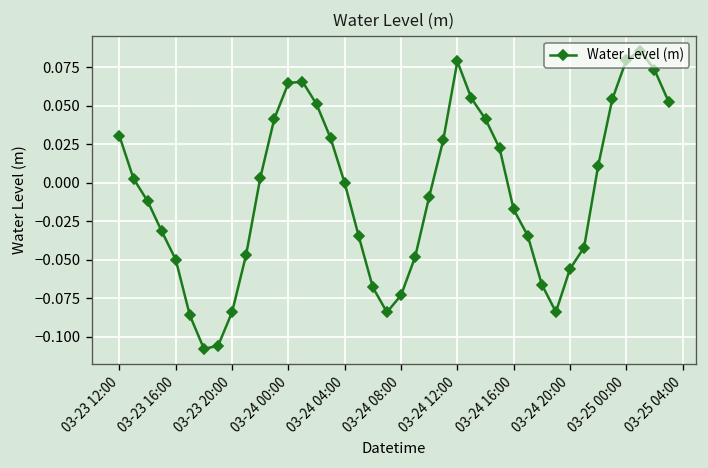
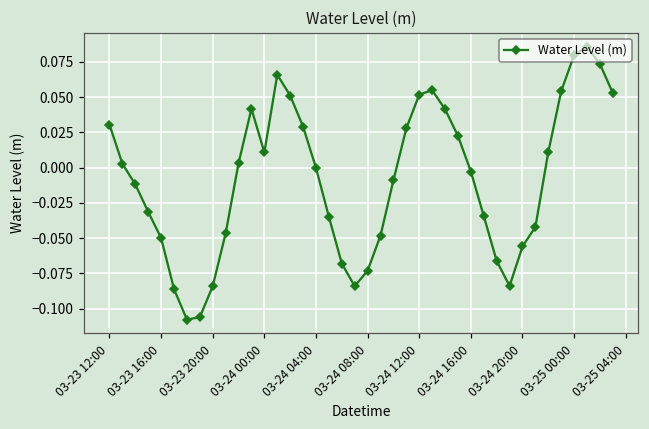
  {
    "03-23 12:00": 0.030,
    "03-23 16:00": -0.050,
    "03-23 20:00": -0.084,
-   "03-24 00:00": 0.065,
+   "03-24 00:00": 0.011,
    "03-24 04:00": 0.000,
    "03-24 08:00": -0.073,
-   "03-24 12:00": 0.079,
-   "03-24 16:00": -0.017,
+   "03-24 12:00": 0.052,
+   "03-24 16:00": -0.003,
    "03-24 20:00": -0.056
  }
